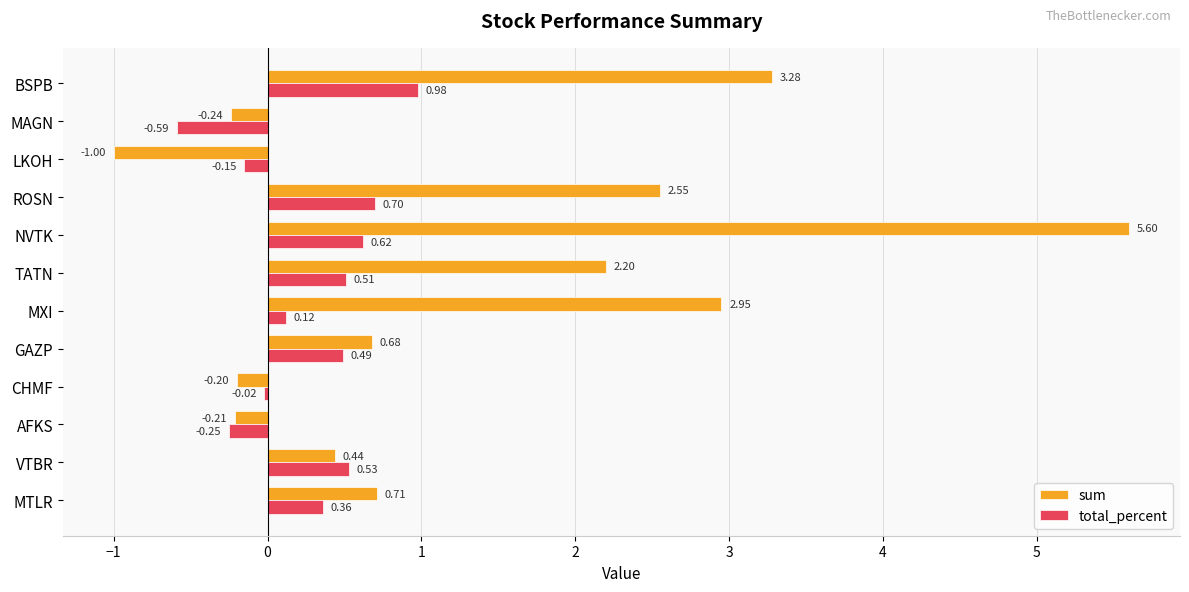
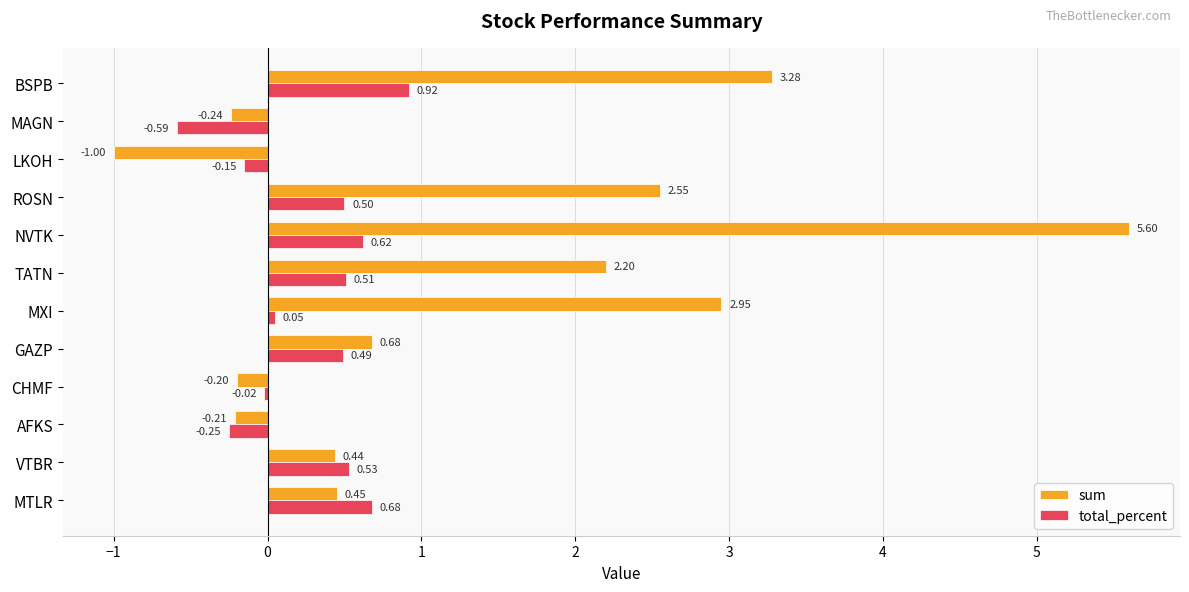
  {
    "sum": {
      "BSPB": 3.28,
      "MAGN": -0.24,
      "LKOH": -1.00,
      "ROSN": 2.55,
      "NVTK": 5.60,
      "TATN": 2.20,
      "MXI": 2.95,
      "GAZP": 0.68,
      "CHMF": -0.20,
      "AFKS": -0.21,
      "VTBR": 0.44,
-     "MTLR": 0.71
+     "MTLR": 0.45
    },
    "total_percent": {
-     "BSPB": 0.98,
+     "BSPB": 0.92,
      "MAGN": -0.59,
      "LKOH": -0.15,
-     "ROSN": 0.70,
+     "ROSN": 0.50,
      "NVTK": 0.62,
      "TATN": 0.51,
-     "MXI": 0.12,
+     "MXI": 0.05,
      "GAZP": 0.49,
      "CHMF": -0.02,
      "AFKS": -0.25,
      "VTBR": 0.53,
-     "MTLR": 0.36
+     "MTLR": 0.68
    }
  }
